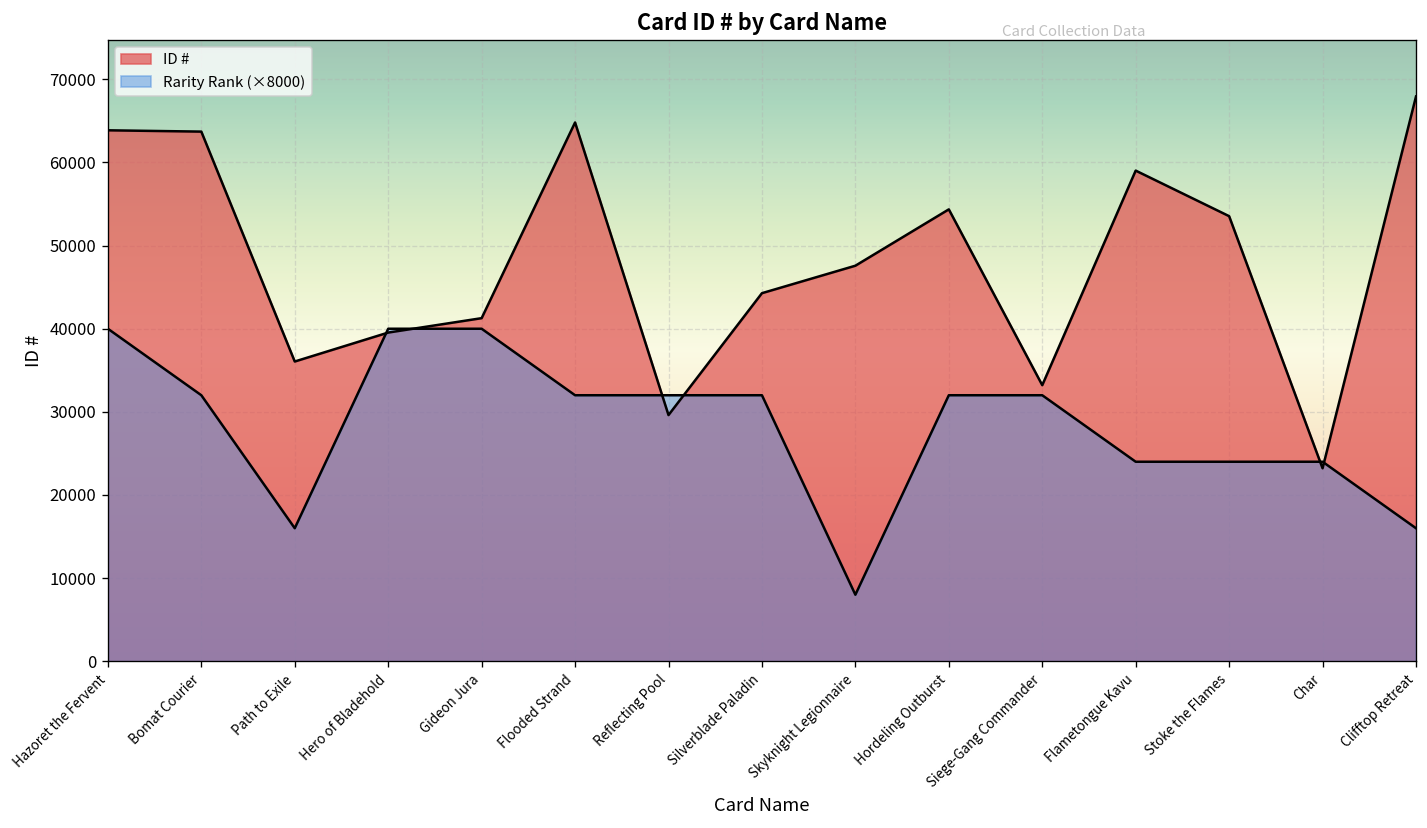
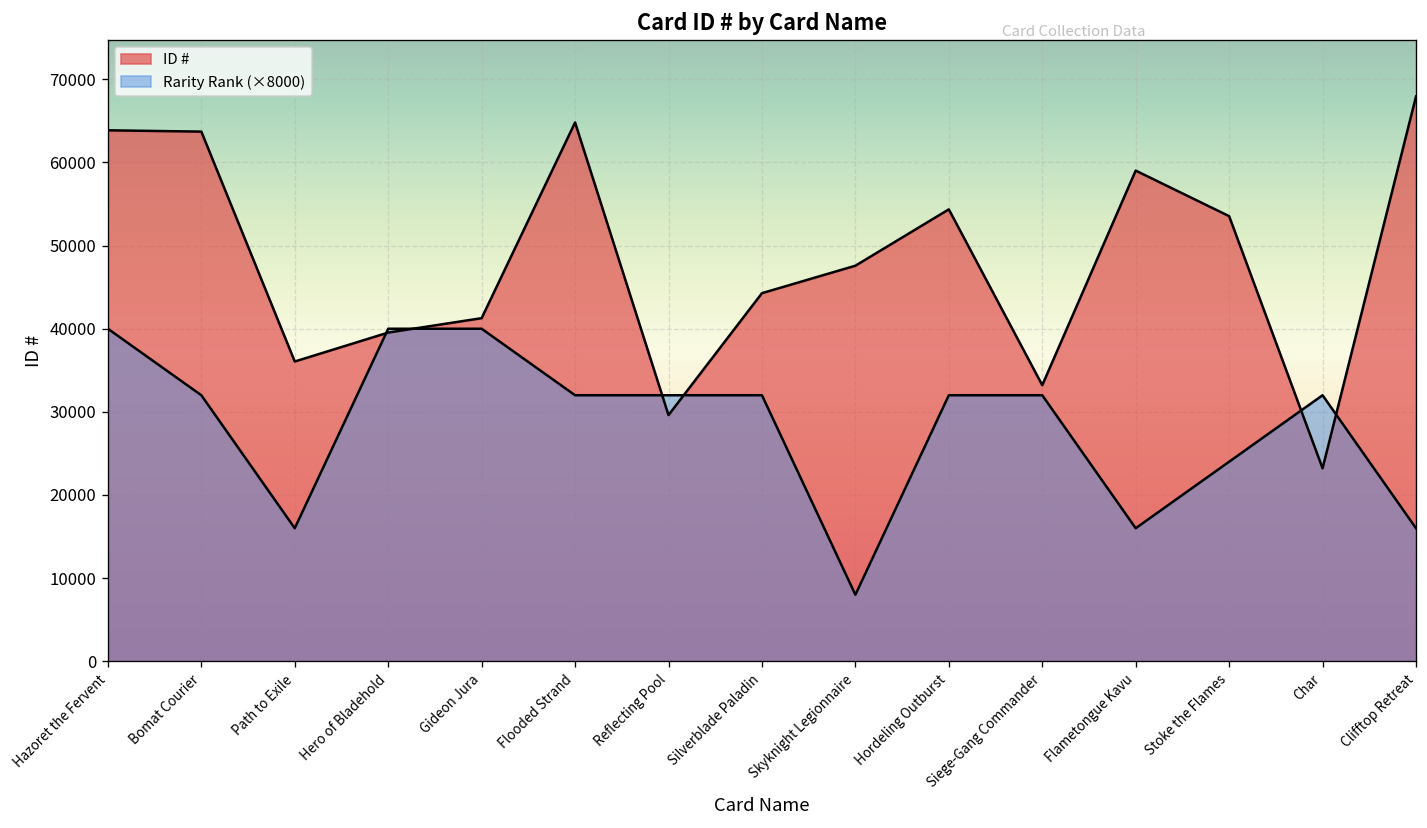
  {
    "ID #": {
      "Hazoret the Fervent": 64000,
      "Bomat Courier": 64000,
      "Path to Exile": 36000,
      "Hero of Bladehold": 40000,
      "Gideon Jura": 41000,
      "Flooded Strand": 65000,
      "Reflecting Pool": 30000,
      "Silverblade Paladin": 44000,
      "Skyknight Legionnaire": 48000,
      "Hordeling Outburst": 54000,
      "Siege-Gang Commander": 33000,
      "Flametongue Kavu": 59000,
      "Stoke the Flames": 54000,
      "Char": 23000,
      "Clifftop Retreat": 68000
    },
    "Rarity Rank (×8000)": {
      "Hazoret the Fervent": 40000,
      "Bomat Courier": 32000,
      "Path to Exile": 16000,
      "Hero of Bladehold": 40000,
      "Gideon Jura": 40000,
      "Flooded Strand": 32000,
      "Reflecting Pool": 32000,
      "Silverblade Paladin": 32000,
      "Skyknight Legionnaire": 8000,
      "Hordeling Outburst": 32000,
      "Siege-Gang Commander": 32000,
-     "Flametongue Kavu": 24000,
+     "Flametongue Kavu": 16000,
      "Stoke the Flames": 24000,
-     "Char": 24000,
+     "Char": 32000,
      "Clifftop Retreat": 16000
    }
  }
